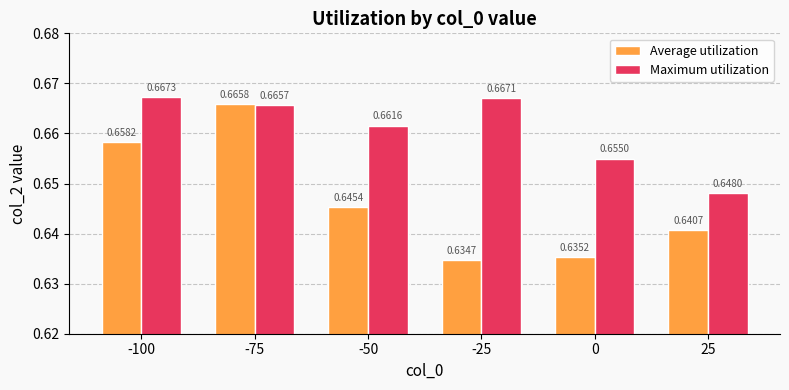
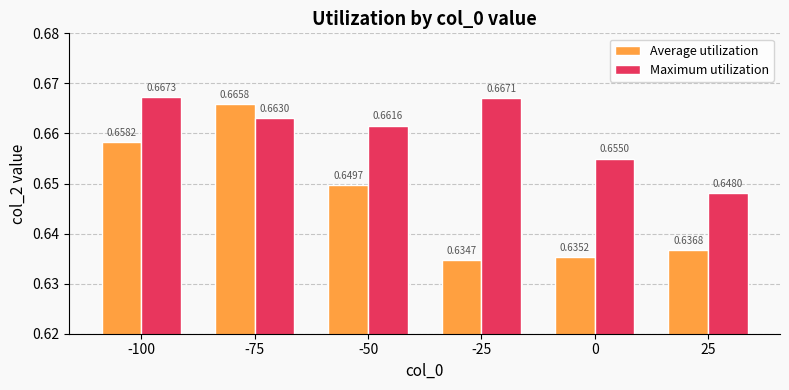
  {
    "Average utilization": {
      "-100": 0.6582,
      "-75": 0.6658,
-     "-50": 0.6454,
+     "-50": 0.6497,
      "-25": 0.6347,
      "0": 0.6352,
-     "25": 0.6407
+     "25": 0.6368
    },
    "Maximum utilization": {
      "-100": 0.6673,
-     "-75": 0.6657,
+     "-75": 0.6630,
      "-50": 0.6616,
      "-25": 0.6671,
      "0": 0.6550,
      "25": 0.6480
    }
  }
